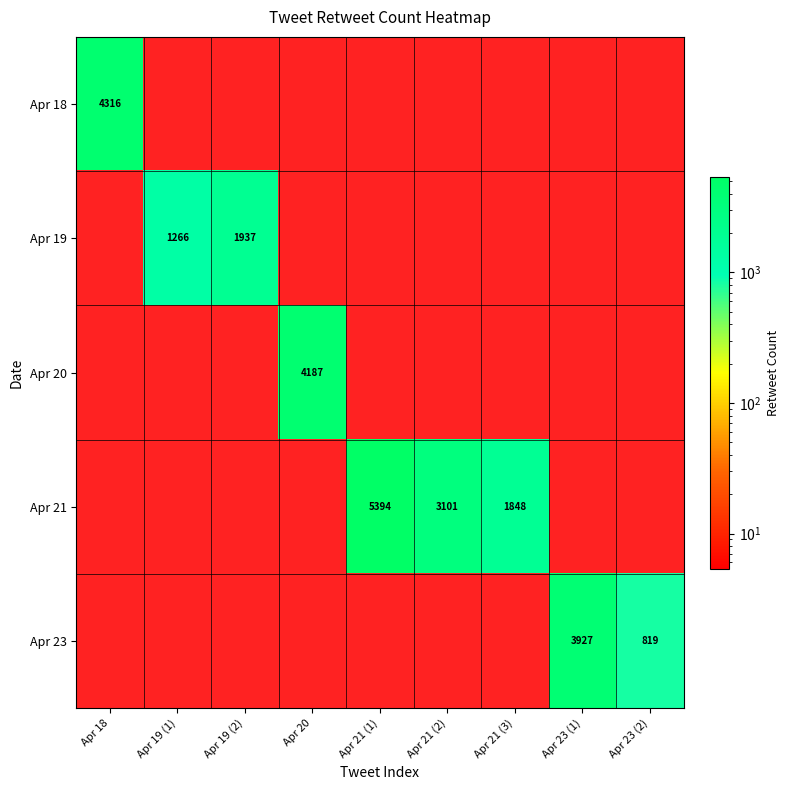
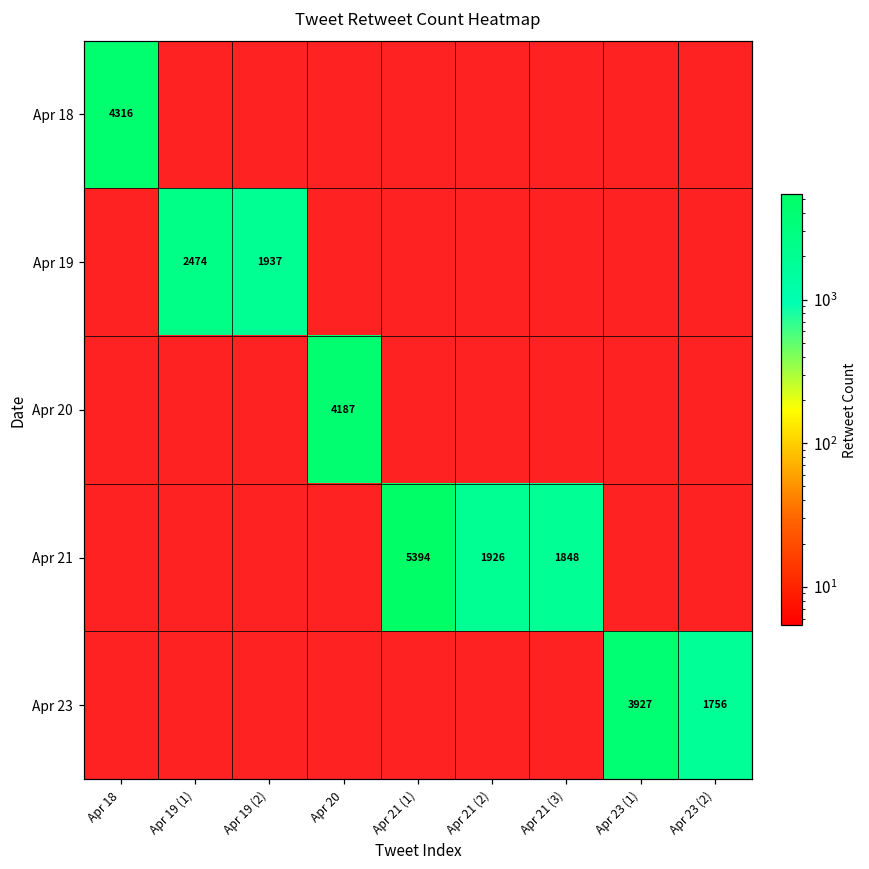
  {
    "Apr 18": {
      "Apr 18": 4316
    },
    "Apr 19": {
-     "Apr 19 (1)": 1266,
+     "Apr 19 (1)": 2474,
      "Apr 19 (2)": 1937
    },
    "Apr 20": {
      "Apr 20": 4187
    },
    "Apr 21": {
      "Apr 21 (1)": 5394,
-     "Apr 21 (2)": 3101,
+     "Apr 21 (2)": 1926,
      "Apr 21 (3)": 1848
    },
    "Apr 23": {
      "Apr 23 (1)": 3927,
-     "Apr 23 (2)": 819
+     "Apr 23 (2)": 1756
    }
  }
